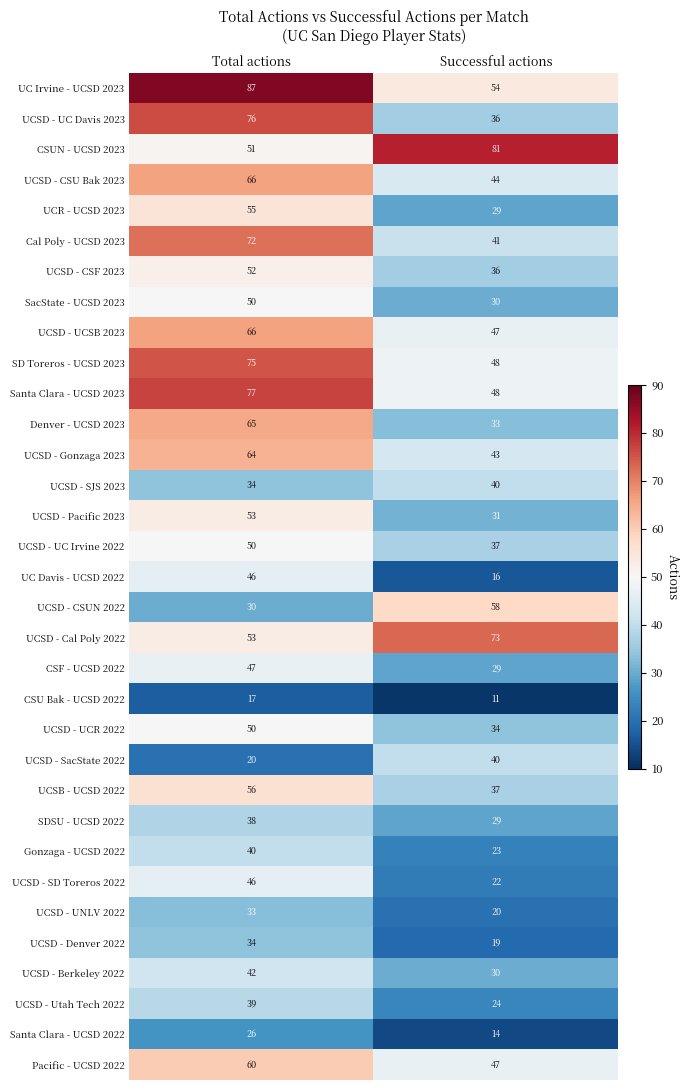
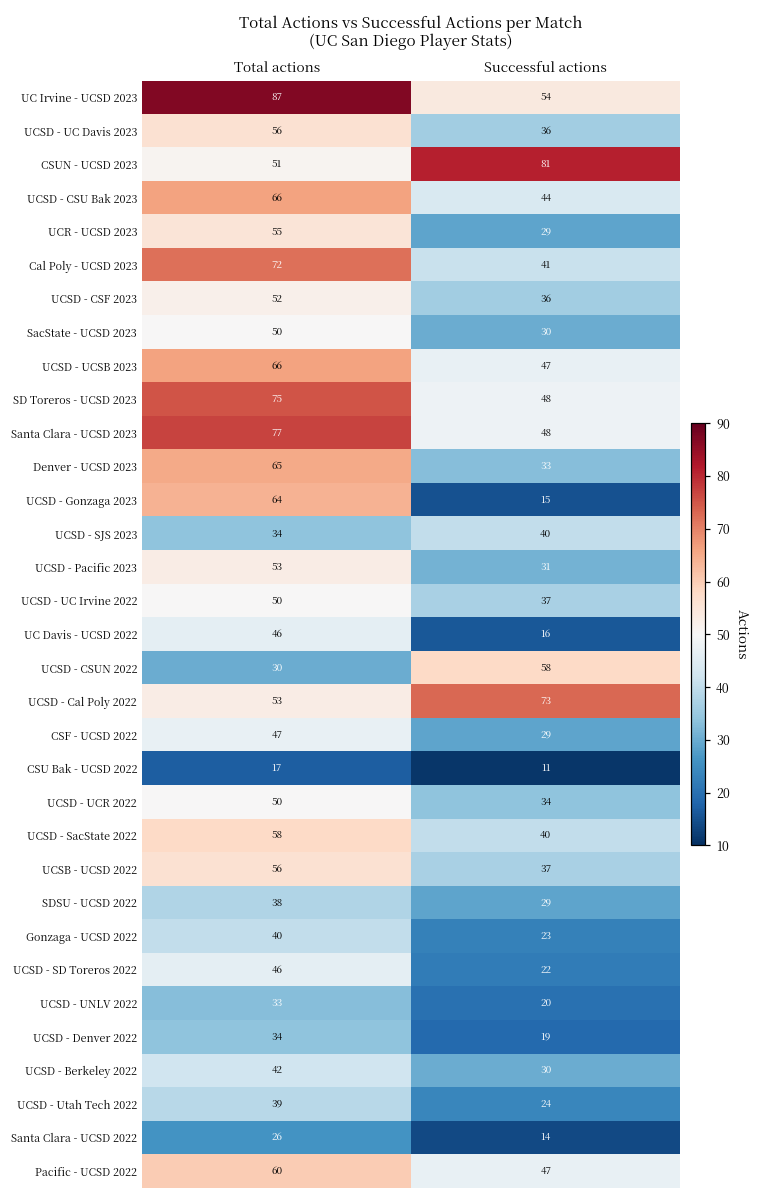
  {
    "UC Irvine - UCSD 2023": {
      "Total actions": 87,
      "Successful actions": 54
    },
    "UCSD - UC Davis 2023": {
-     "Total actions": 76,
+     "Total actions": 56,
      "Successful actions": 36
    },
    "CSUN - UCSD 2023": {
      "Total actions": 51,
      "Successful actions": 81
    },
    "UCSD - CSU Bak 2023": {
      "Total actions": 66,
      "Successful actions": 44
    },
    "UCR - UCSD 2023": {
      "Total actions": 55,
      "Successful actions": 29
    },
    "Cal Poly - UCSD 2023": {
      "Total actions": 72,
      "Successful actions": 41
    },
    "UCSD - CSF 2023": {
      "Total actions": 52,
      "Successful actions": 36
    },
    "SacState - UCSD 2023": {
      "Total actions": 50,
      "Successful actions": 30
    },
    "UCSD - UCSB 2023": {
      "Total actions": 66,
      "Successful actions": 47
    },
    "SD Toreros - UCSD 2023": {
      "Total actions": 75,
      "Successful actions": 48
    },
    "Santa Clara - UCSD 2023": {
      "Total actions": 77,
      "Successful actions": 48
    },
    "Denver - UCSD 2023": {
      "Total actions": 65,
      "Successful actions": 33
    },
    "UCSD - Gonzaga 2023": {
      "Total actions": 64,
-     "Successful actions": 43
+     "Successful actions": 15
    },
    "UCSD - SJS 2023": {
      "Total actions": 34,
      "Successful actions": 40
    },
    "UCSD - Pacific 2023": {
      "Total actions": 53,
      "Successful actions": 31
    },
    "UCSD - UC Irvine 2022": {
      "Total actions": 50,
      "Successful actions": 37
    },
    "UC Davis - UCSD 2022": {
      "Total actions": 46,
      "Successful actions": 16
    },
    "UCSD - CSUN 2022": {
      "Total actions": 30,
      "Successful actions": 58
    },
    "UCSD - Cal Poly 2022": {
      "Total actions": 53,
      "Successful actions": 73
    },
    "CSF - UCSD 2022": {
      "Total actions": 47,
      "Successful actions": 29
    },
    "CSU Bak - UCSD 2022": {
      "Total actions": 17,
      "Successful actions": 11
    },
    "UCSD - UCR 2022": {
      "Total actions": 50,
      "Successful actions": 34
    },
    "UCSD - SacState 2022": {
-     "Total actions": 20,
+     "Total actions": 58,
      "Successful actions": 40
    },
    "UCSB - UCSD 2022": {
      "Total actions": 56,
      "Successful actions": 37
    },
    "SDSU - UCSD 2022": {
      "Total actions": 38,
      "Successful actions": 29
    },
    "Gonzaga - UCSD 2022": {
      "Total actions": 40,
      "Successful actions": 23
    },
    "UCSD - SD Toreros 2022": {
      "Total actions": 46,
      "Successful actions": 22
    },
    "UCSD - UNLV 2022": {
      "Total actions": 33,
      "Successful actions": 20
    },
    "UCSD - Denver 2022": {
      "Total actions": 34,
      "Successful actions": 19
    },
    "UCSD - Berkeley 2022": {
      "Total actions": 42,
      "Successful actions": 30
    },
    "UCSD - Utah Tech 2022": {
      "Total actions": 39,
      "Successful actions": 24
    },
    "Santa Clara - UCSD 2022": {
      "Total actions": 26,
      "Successful actions": 14
    },
    "Pacific - UCSD 2022": {
      "Total actions": 60,
      "Successful actions": 47
    }
  }
